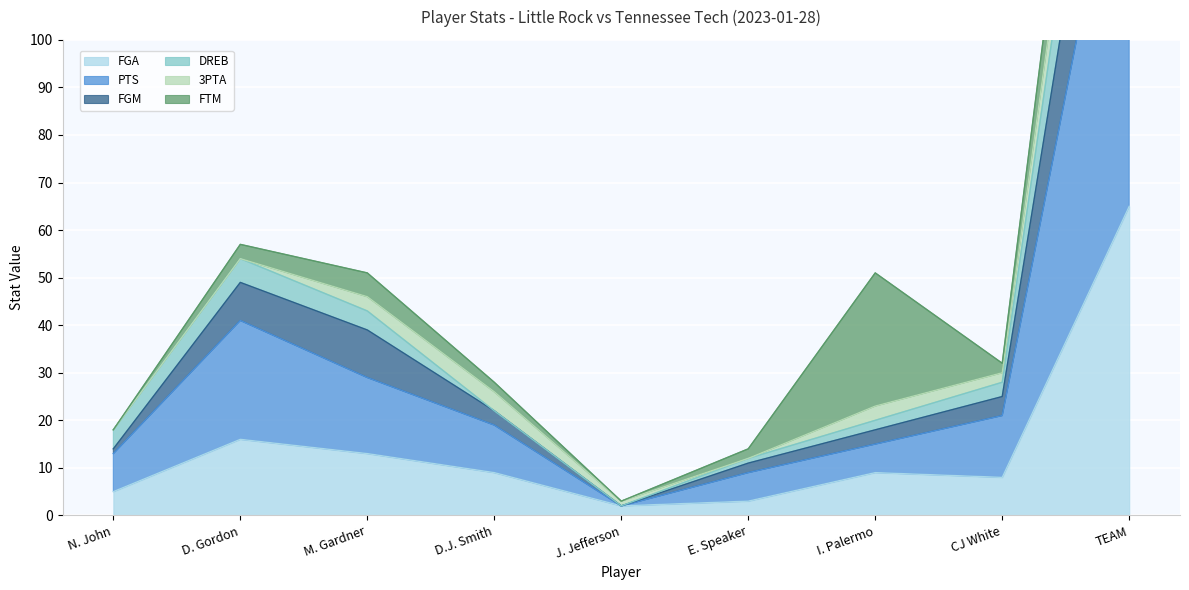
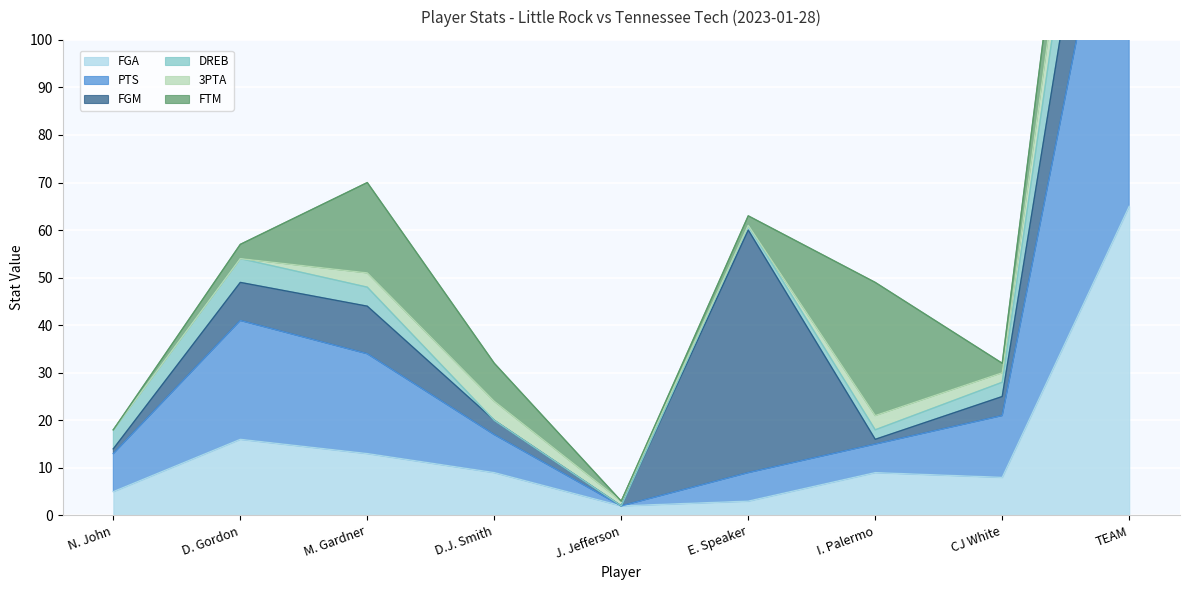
  {
    "PTS": {
      "N. John": 8,
      "D. Gordon": 25,
-     "M. Gardner": 16,
-     "D.J. Smith": 10,
+     "M. Gardner": 21,
+     "D.J. Smith": 8,
      "E. Speaker": 6,
      "I. Palermo": 6,
      "CJ White": 13
    },
    "FGM": {
      "N. John": 1,
      "D. Gordon": 8,
      "M. Gardner": 10,
-     "E. Speaker": 2,
-     "I. Palermo": 3,
+     "E. Speaker": 51,
+     "I. Palermo": 1,
      "CJ White": 4
    },
    "FTM": {
      "D. Gordon": 3,
-     "M. Gardner": 5,
-     "D.J. Smith": 2,
+     "M. Gardner": 19,
+     "D.J. Smith": 8,
      "E. Speaker": 2,
      "I. Palermo": 28,
      "CJ White": 2
    }
  }
